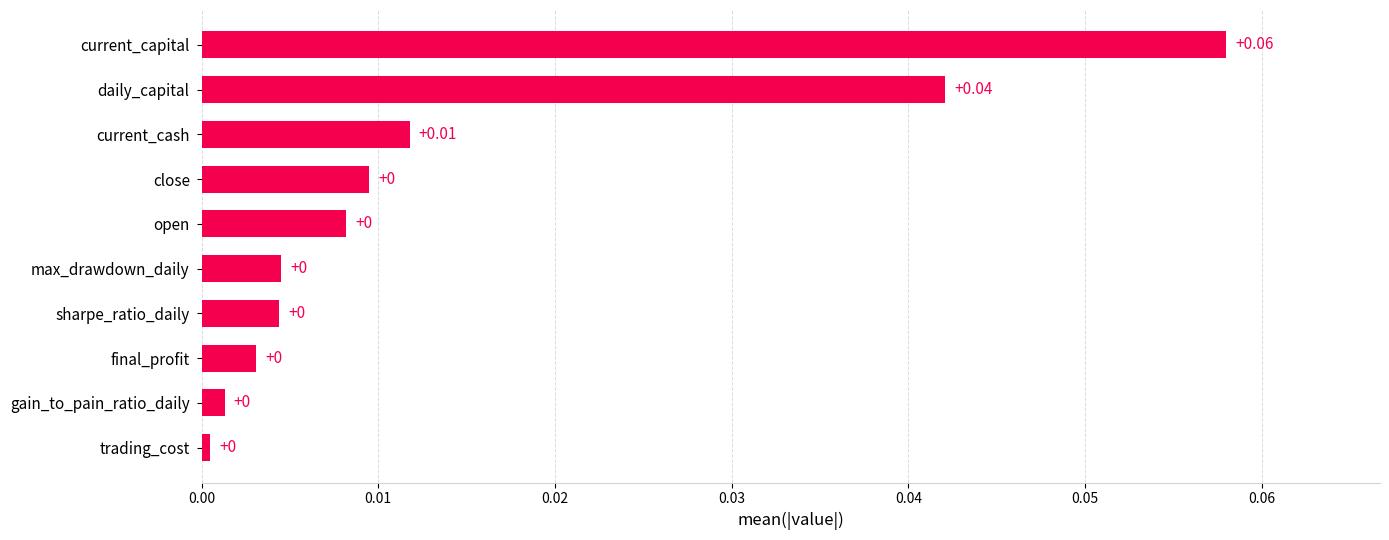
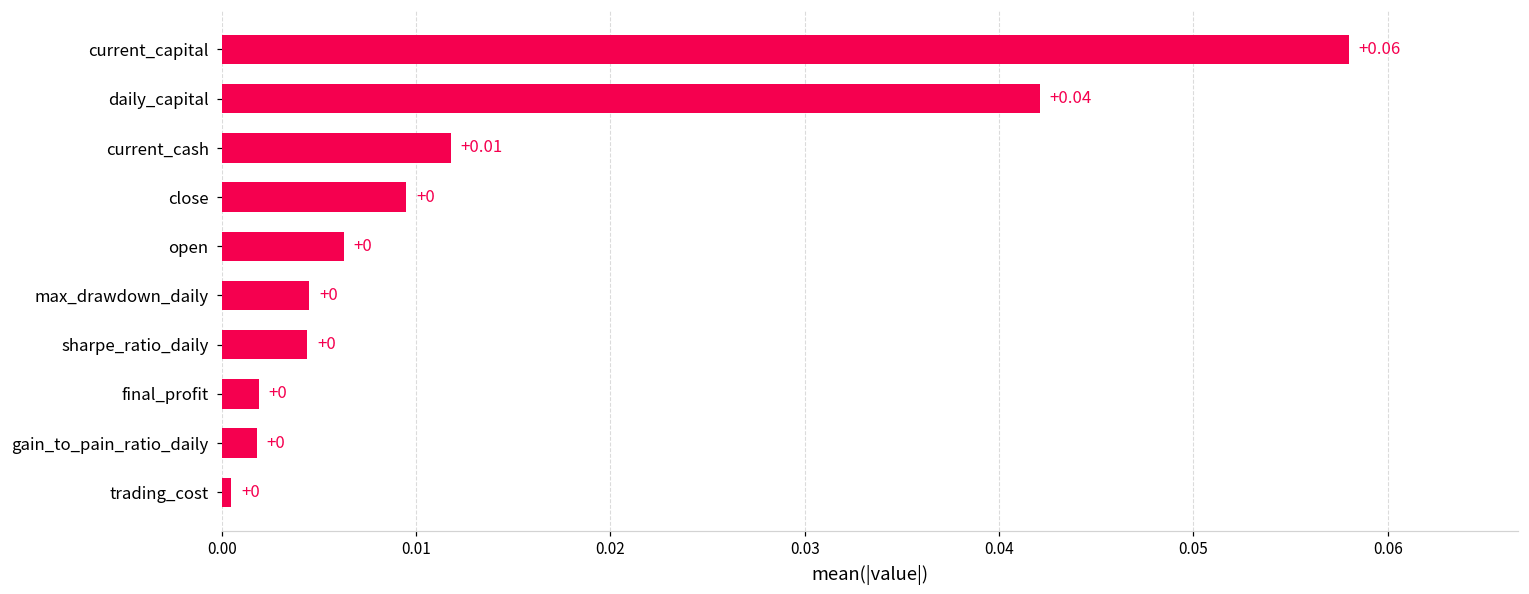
  {
-   "open": 0.0082,
-   "final_profit": 0.0031,
-   "gain_to_pain_ratio_daily": 0.0013
+   "open": 0.0063,
+   "final_profit": 0.0019,
+   "gain_to_pain_ratio_daily": 0.0018
  }
